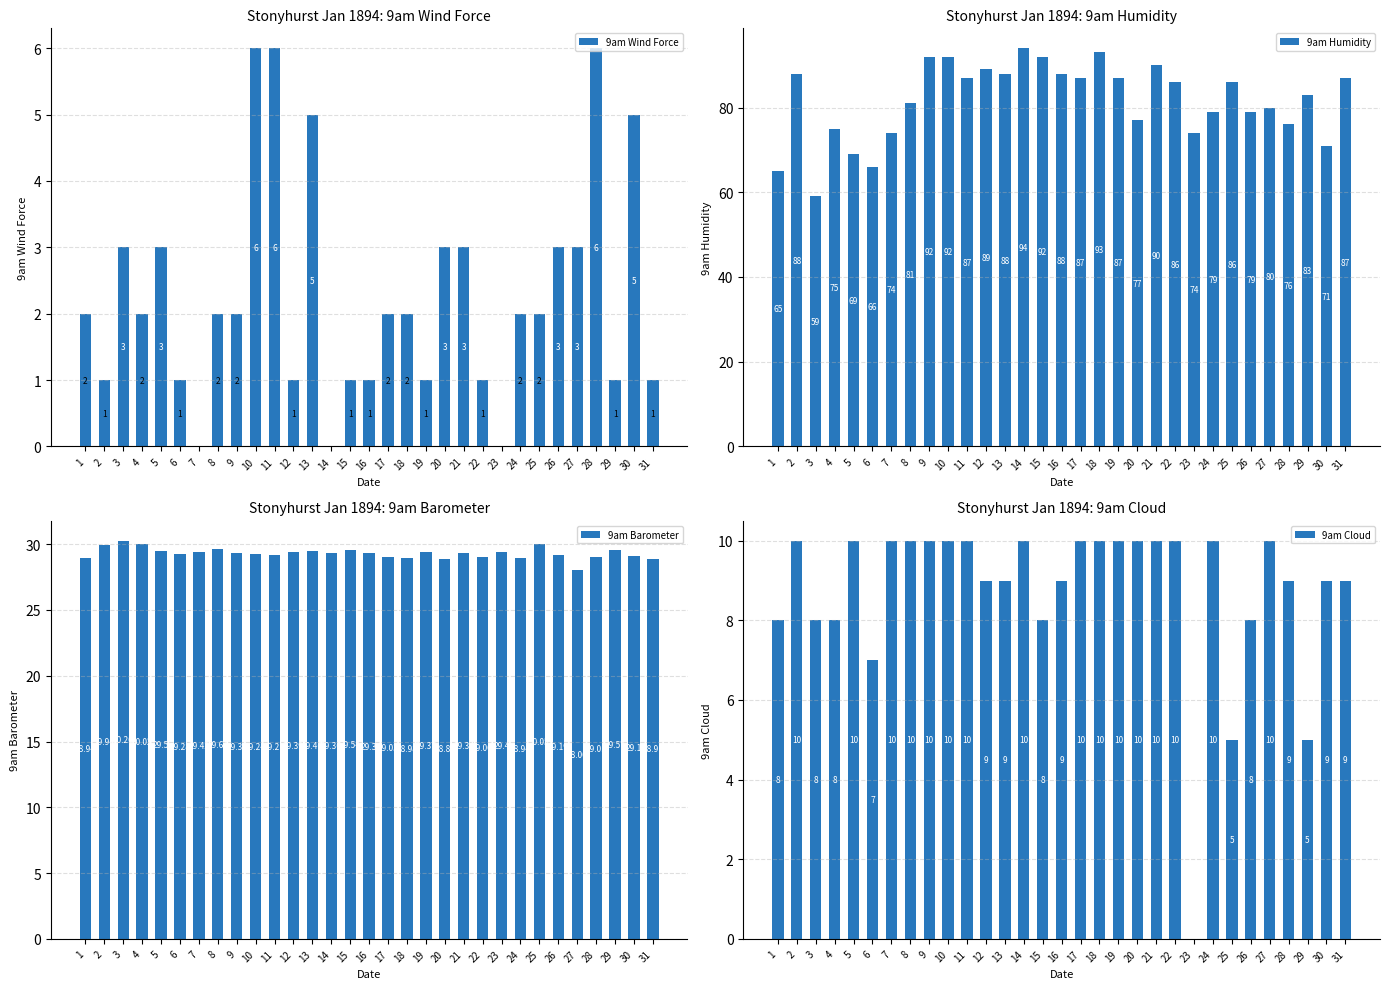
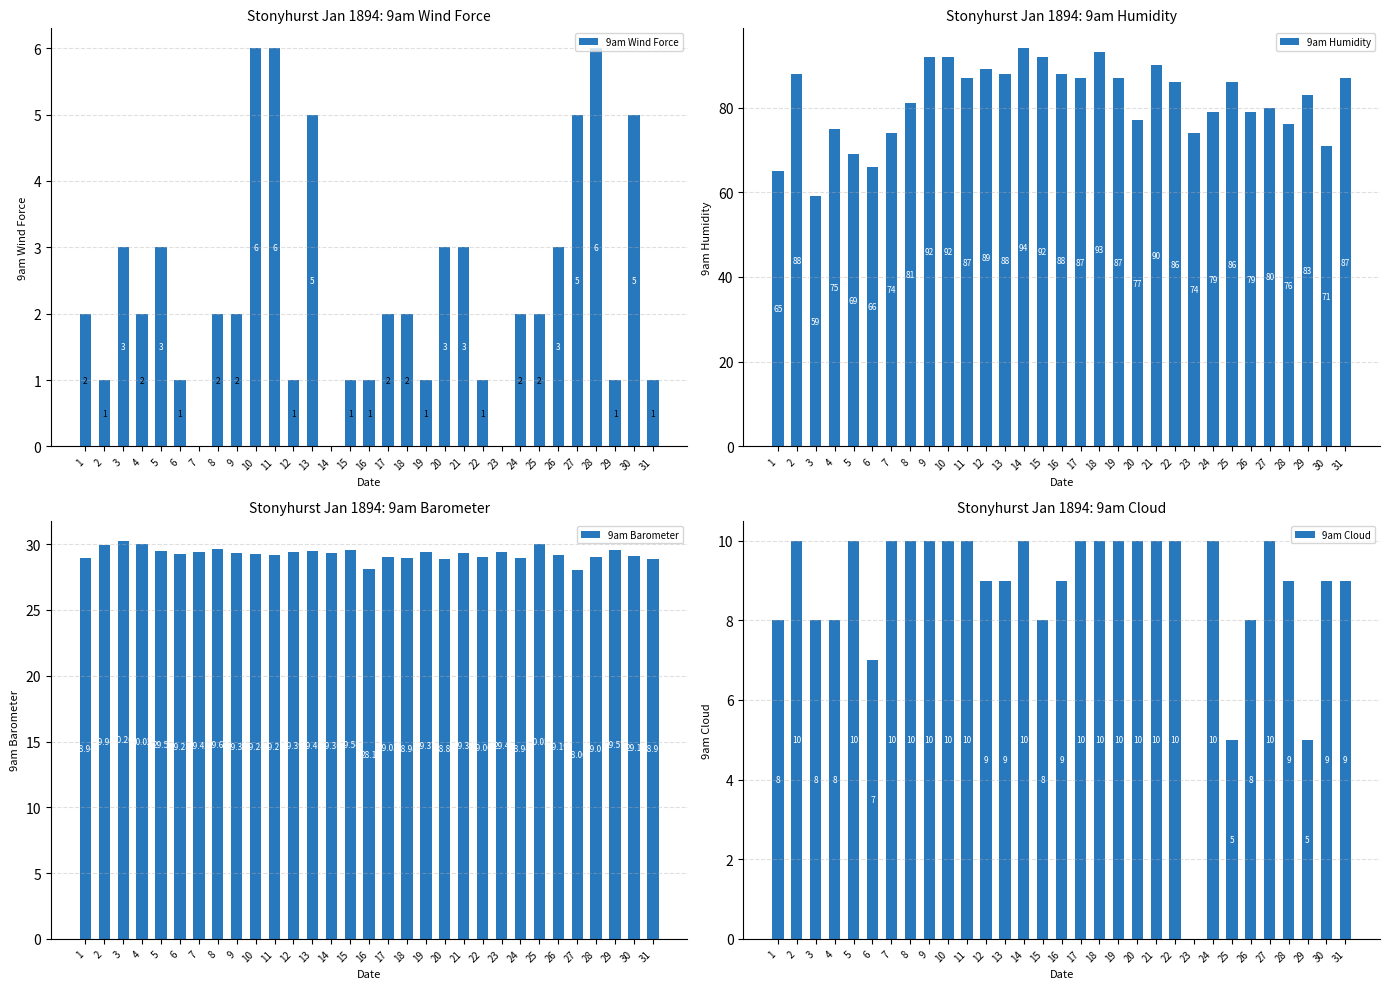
  {
    "Stonyhurst Jan 1894: 9am Wind Force": {
      "1": 2,
      "2": 1,
      "3": 3,
      "4": 2,
      "5": 3,
      "6": 1,
      "8": 2,
      "9": 2,
      "10": 6,
      "11": 6,
      "12": 1,
      "13": 5,
      "15": 1,
      "16": 1,
      "17": 2,
      "18": 2,
      "19": 1,
      "20": 3,
      "21": 3,
      "22": 1,
      "24": 2,
      "25": 2,
      "26": 3,
-     "27": 3,
+     "27": 5,
      "29": 1,
      "30": 5,
      "31": 1
    },
    "Stonyhurst Jan 1894: 9am Humidity": {
      "1": 65,
      "2": 88,
      "3": 59,
      "4": 75,
      "5": 69,
      "6": 66,
      "7": 74,
      "8": 81,
      "9": 92,
      "10": 92,
      "11": 87,
      "12": 89,
      "13": 88,
      "14": 94,
      "15": 92,
      "16": 88,
      "17": 87,
      "18": 93,
      "19": 87,
      "20": 77,
      "21": 90,
      "22": 86,
      "23": 74,
      "24": 79,
      "25": 86,
      "26": 79,
      "27": 80,
      "28": 76,
      "29": 83,
      "30": 71,
      "31": 87
    },
    "Stonyhurst Jan 1894: 9am Barometer": {
      "1": 28.94,
      "2": 29.94,
      "3": 30.26,
      "4": 30.02,
      "5": 29.5,
      "6": 29.28,
      "7": 29.42,
      "8": 29.61,
      "9": 29.31,
      "10": 29.24,
      "11": 29.21,
      "12": 29.39,
      "13": 29.46,
      "14": 29.36,
      "15": 29.54,
-     "16": 29.3,
+     "16": 28.1,
      "17": 29.03,
      "18": 28.98,
      "19": 29.37,
      "21": 29.34,
      "22": 29.06,
      "23": 29.4,
      "24": 28.94,
      "25": 30.05,
      "26": 29.19,
      "27": 28.06,
      "28": 29.01,
      "29": 29.57,
      "30": 29.1,
      "31": 28.91
    },
    "Stonyhurst Jan 1894: 9am Cloud": {
      "1": 8,
      "2": 10,
      "3": 8,
      "4": 8,
      "5": 10,
      "6": 7,
      "7": 10,
      "8": 10,
      "9": 10,
      "10": 10,
      "11": 10,
      "12": 9,
      "13": 9,
      "14": 10,
      "15": 8,
      "16": 9,
      "17": 10,
      "18": 10,
      "19": 10,
      "20": 10,
      "21": 10,
      "22": 10,
      "24": 10,
      "25": 5,
      "26": 8,
      "27": 10,
      "28": 9,
      "29": 5,
      "30": 9,
      "31": 9
    }
  }
